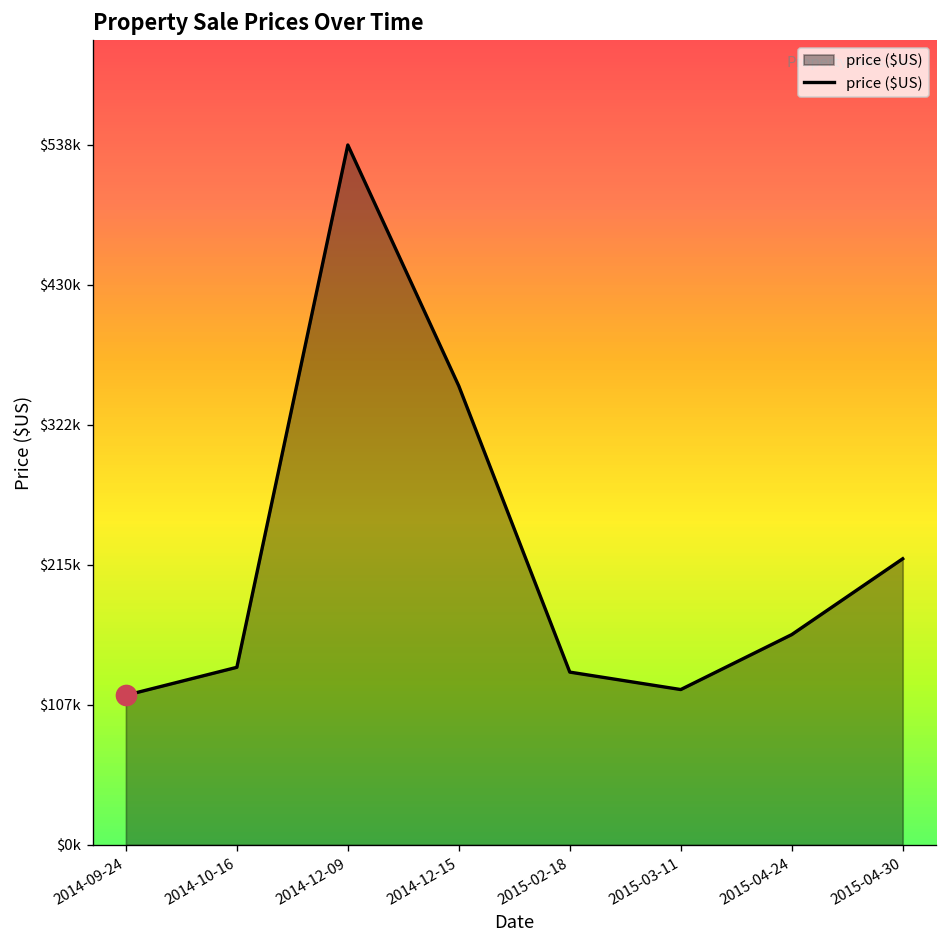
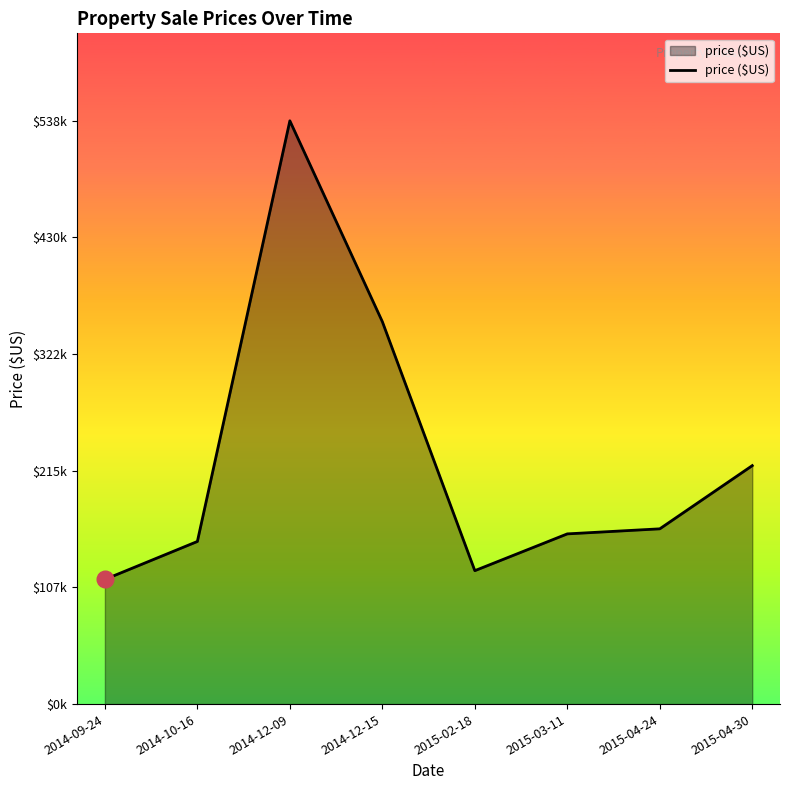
  {
    "price ($US)": {
-     "2014-10-16": "$137000",
+     "2014-10-16": "$150000",
      "2014-12-09": "$538000",
      "2014-12-15": "$353000",
-     "2015-02-18": "$133000",
-     "2015-03-11": "$119000",
+     "2015-02-18": "$123000",
+     "2015-03-11": "$157000",
      "2015-04-24": "$162000",
      "2015-04-30": "$220000"
    }
  }
